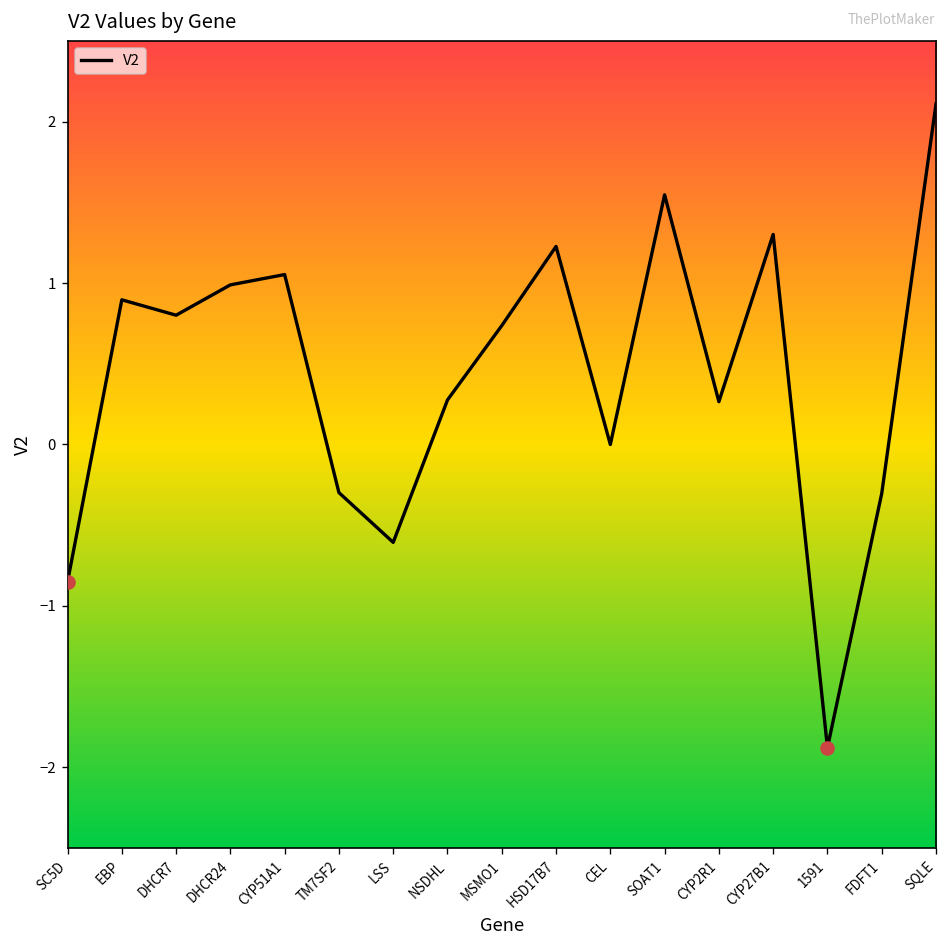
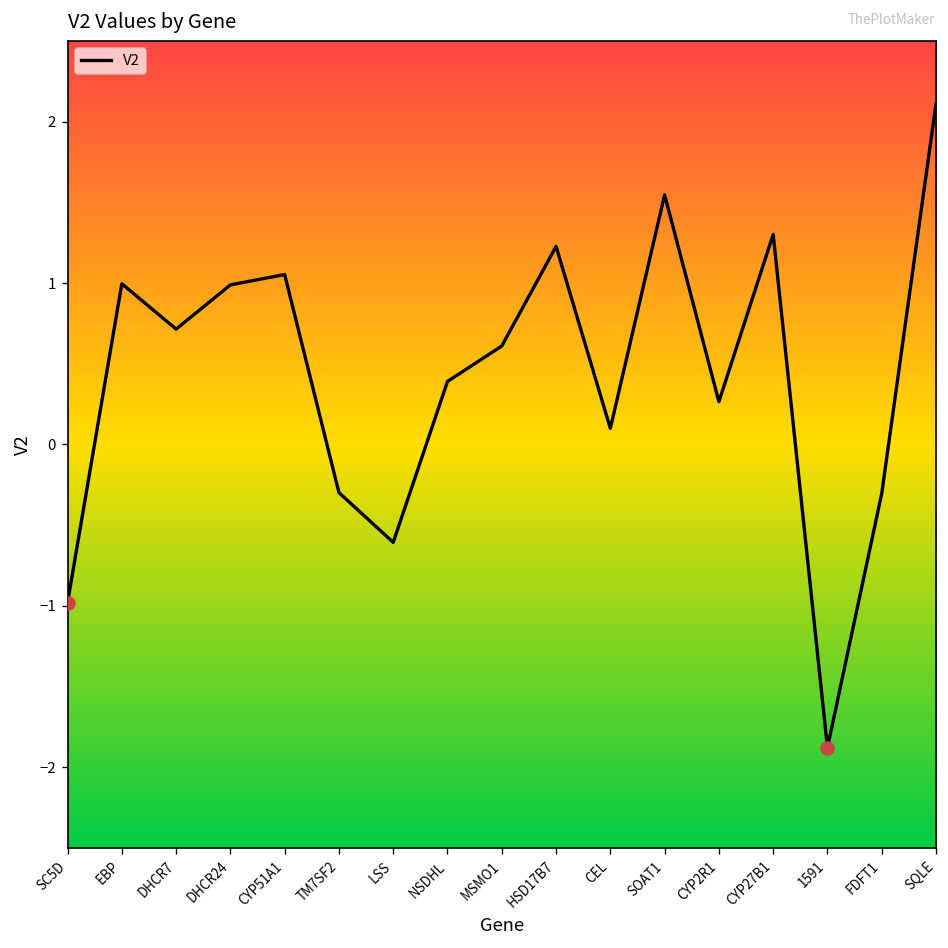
  {
    "V2": {
-     "SC5D": -0.85,
-     "EBP": 0.90,
-     "DHCR7": 0.80,
+     "SC5D": -0.98,
+     "EBP": 1.00,
+     "DHCR7": 0.71,
      "DHCR24": 0.99,
      "CYP51A1": 1.05,
      "TM7SF2": -0.30,
      "LSS": -0.61,
-     "NSDHL": 0.28,
-     "MSMO1": 0.74,
+     "NSDHL": 0.39,
+     "MSMO1": 0.61,
      "HSD17B7": 1.23,
-     "CEL": 0.0,
+     "CEL": 0.1,
      "SOAT1": 1.55,
      "CYP2R1": 0.27,
      "CYP27B1": 1.30,
      "FDFT1": -0.30,
      "SQLE": 2.11
    }
  }
